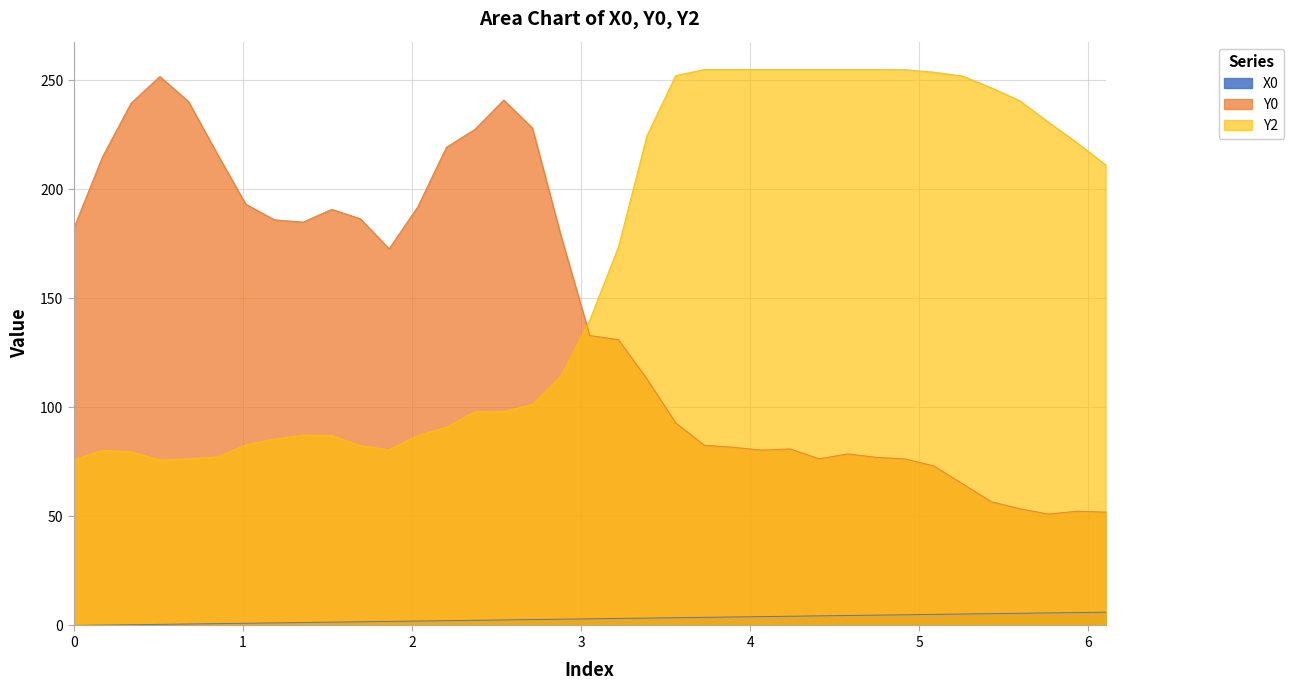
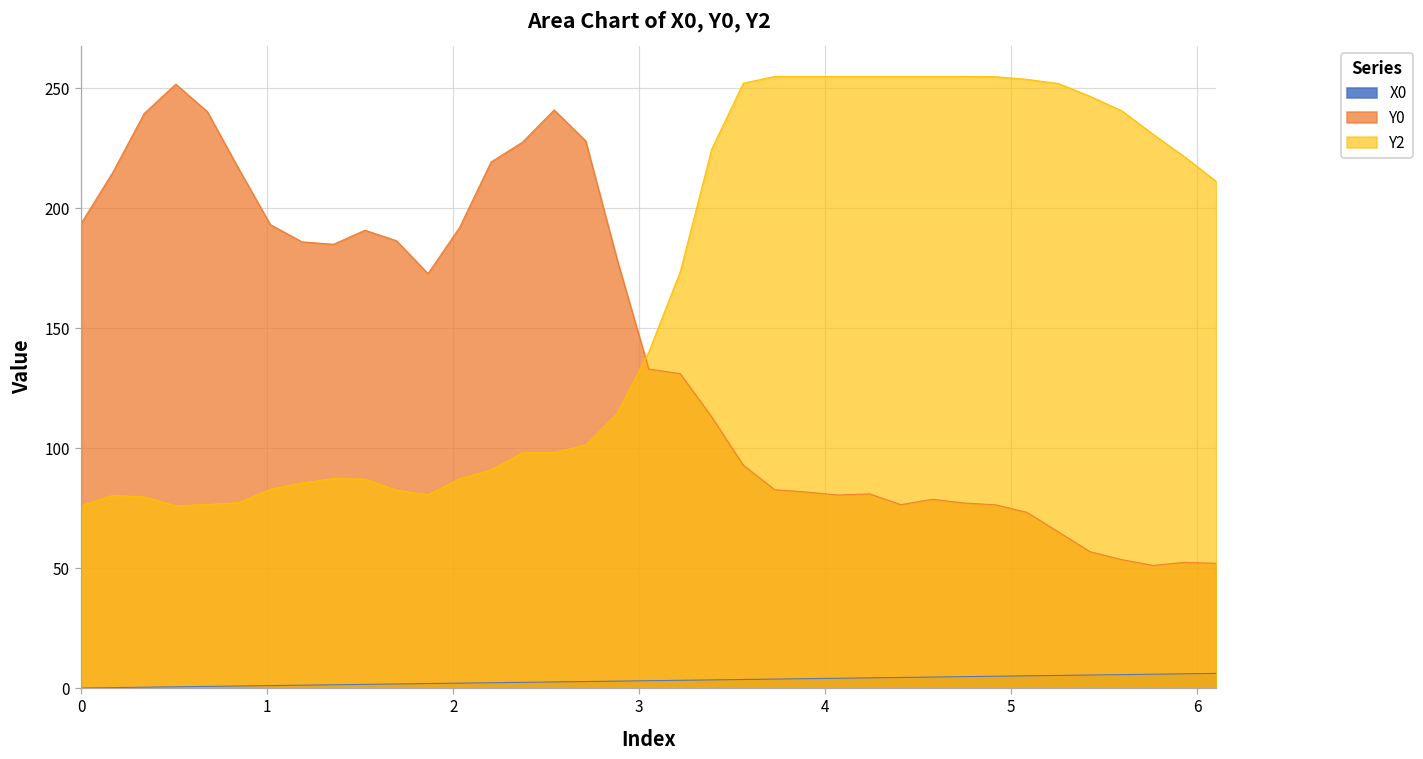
  {
    "X0": {
      "0": 0
    },
    "Y0": {
-     "0": 182
+     "0": 194
    },
    "Y2": {
      "0": 76
    }
  }
